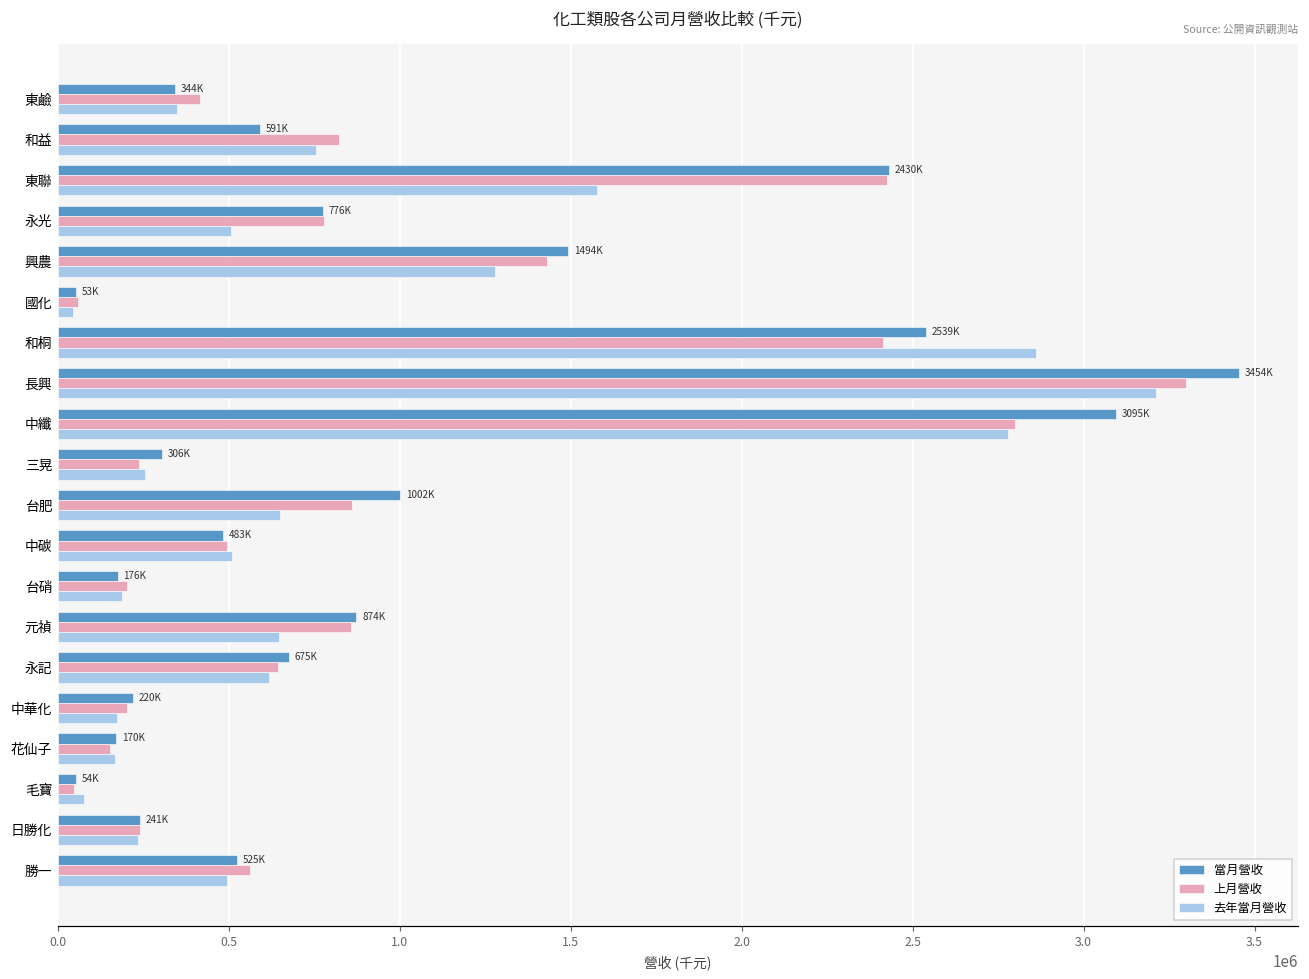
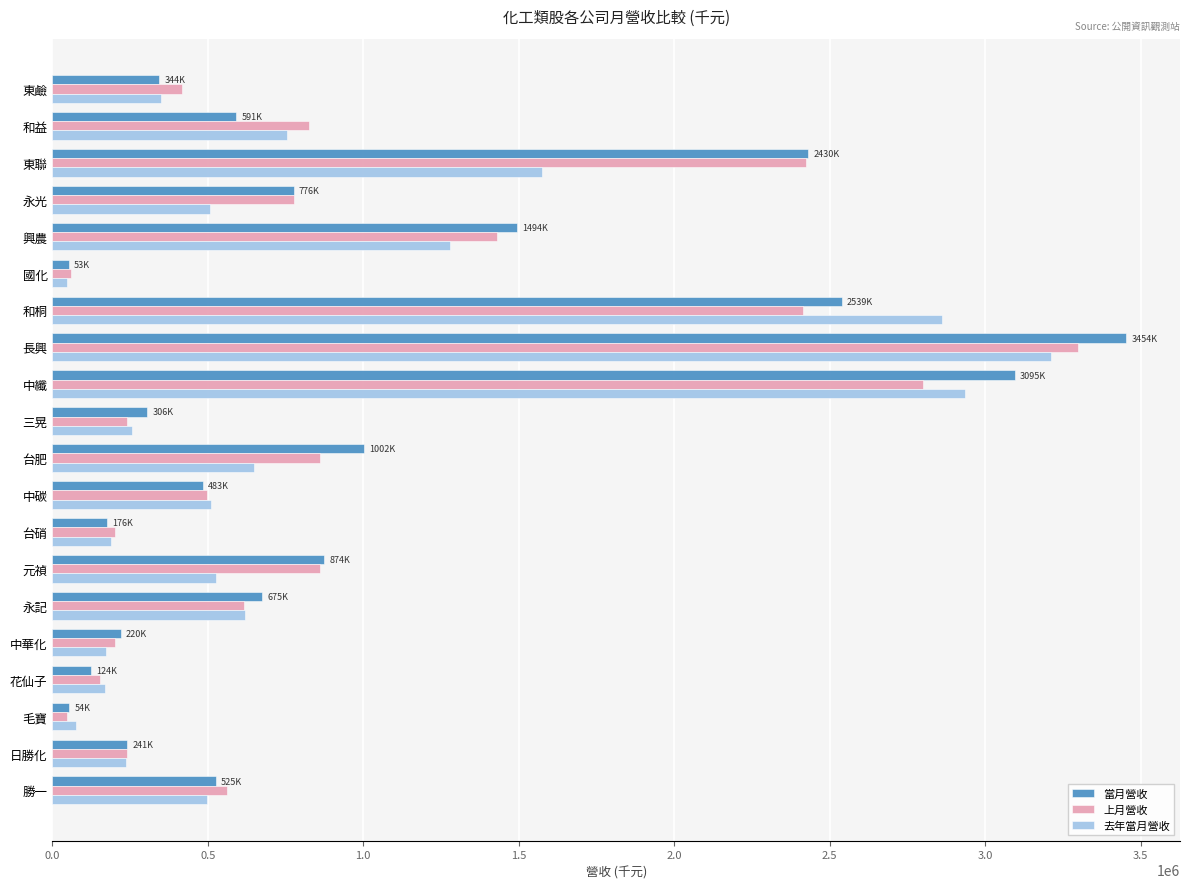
  {
    "當月營收": {
      "東鹼": "344K",
      "和益": "591K",
      "東聯": "2430K",
      "永光": "776K",
      "興農": "1494K",
      "國化": "53K",
      "和桐": "2539K",
      "長興": "3454K",
      "中纖": "3095K",
      "三晃": "306K",
      "台肥": "1002K",
      "中碳": "483K",
      "台硝": "176K",
      "元禎": "874K",
      "永記": "675K",
      "中華化": "220K",
-     "花仙子": "170K",
+     "花仙子": "124K",
      "毛寶": "54K",
      "日勝化": "241K",
      "勝一": "525K"
    },
    "上月營收": {
      "和益": "820000",
      "東聯": "2420000",
      "永光": "780000",
      "興農": "1430000",
      "和桐": "2410000",
      "長興": "3300000",
      "中纖": "2800000",
      "三晃": "240000",
      "台肥": "860000",
      "元禎": "860000",
-     "永記": "640000",
+     "永記": "620000",
      "中華化": "200000",
      "花仙子": "150000",
      "毛寶": "50000",
      "日勝化": "240000"
    },
    "去年當月營收": {
      "東鹼": "350000",
      "和益": "760000",
      "東聯": "1580000",
      "永光": "510000",
      "興農": "1280000",
      "國化": "50000",
      "和桐": "2860000",
      "長興": "3210000",
-     "中纖": "2780000",
+     "中纖": "2930000",
      "三晃": "260000",
      "台肥": "650000",
      "中碳": "510000",
      "台硝": "190000",
-     "元禎": "650000",
+     "元禎": "530000",
      "永記": "620000",
      "中華化": "170000",
      "花仙子": "170000",
      "毛寶": "80000",
      "日勝化": "240000",
      "勝一": "500000"
    }
  }
